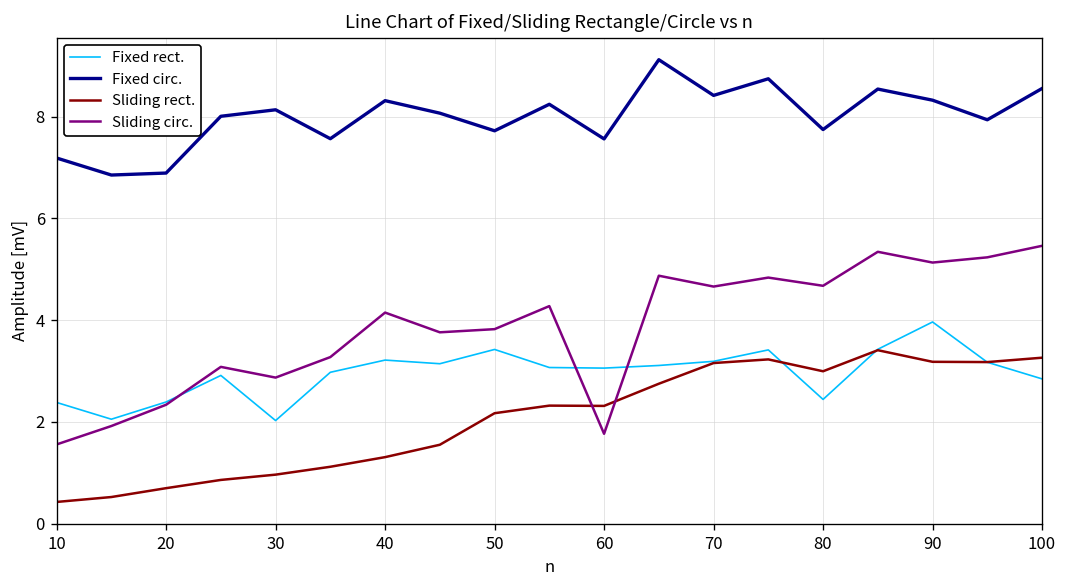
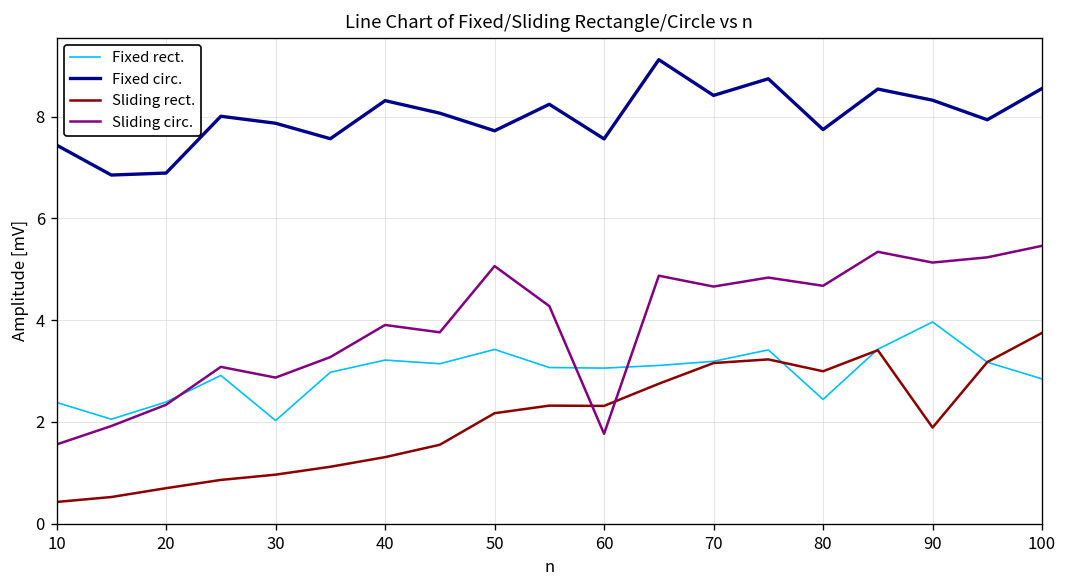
  {
    "Fixed rect.": {
      "10": 2.4,
      "30": 2.0,
      "40": 3.2,
      "50": 3.4,
      "60": 3.1,
      "80": 2.4,
      "90": 4.0,
      "100": 2.8
    },
    "Fixed circ.": {
-     "10": 7.2,
+     "10": 7.4,
      "20": 6.9,
-     "30": 8.1,
+     "30": 7.9,
      "40": 8.3,
      "50": 7.7,
      "60": 7.6,
      "70": 8.4,
      "80": 7.7,
      "90": 8.3,
      "100": 8.6
    },
    "Sliding rect.": {
      "10": 0.4,
      "20": 0.7,
      "30": 1.0,
      "40": 1.3,
      "50": 2.2,
      "60": 2.3,
      "80": 3.0,
-     "90": 3.2,
-     "100": 3.3
+     "90": 1.9,
+     "100": 3.8
    },
    "Sliding circ.": {
      "10": 1.6,
      "30": 2.9,
-     "40": 4.1,
-     "50": 3.8,
+     "40": 3.9,
+     "50": 5.1,
      "60": 1.8,
      "70": 4.7,
      "80": 4.7,
      "90": 5.1,
      "100": 5.5
    }
  }
